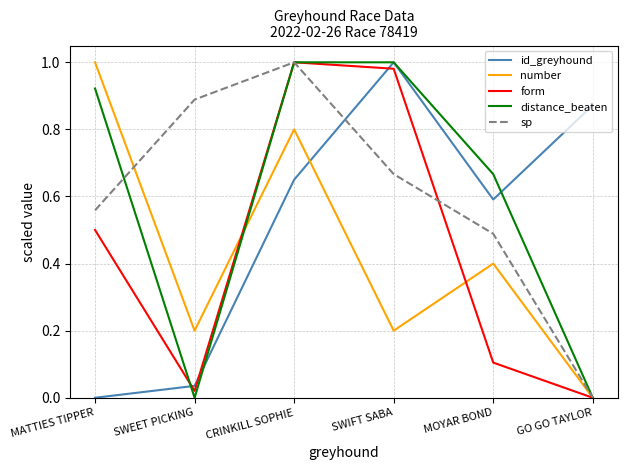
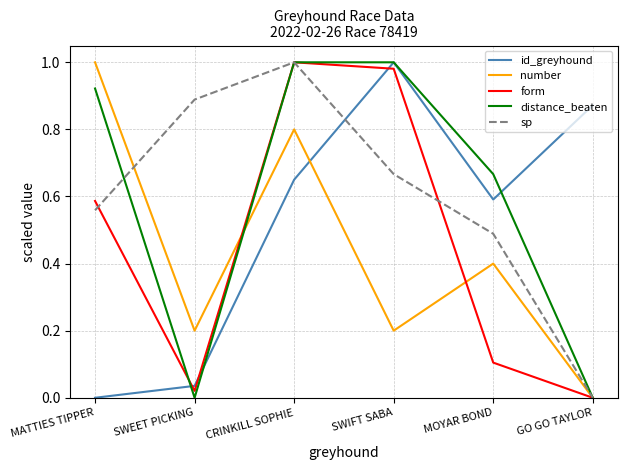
  {
    "id_greyhound": {
      "MATTIES TIPPER": 0.00,
      "SWEET PICKING": 0.04,
      "CRINKILL SOPHIE": 0.65,
      "MOYAR BOND": 0.59
    },
    "number": {
      "MATTIES TIPPER": 1.00,
      "SWEET PICKING": 0.20,
      "CRINKILL SOPHIE": 0.80,
      "SWIFT SABA": 0.20,
      "MOYAR BOND": 0.40
    },
    "form": {
-     "MATTIES TIPPER": 0.50,
+     "MATTIES TIPPER": 0.59,
      "SWEET PICKING": 0.02,
      "SWIFT SABA": 0.98,
      "MOYAR BOND": 0.10
    },
    "distance_beaten": {
      "MATTIES TIPPER": 0.92,
      "SWEET PICKING": 0.00,
      "MOYAR BOND": 0.67
    },
    "sp": {
      "MATTIES TIPPER": 0.56,
      "SWEET PICKING": 0.89,
      "SWIFT SABA": 0.67,
      "MOYAR BOND": 0.49
    }
  }
